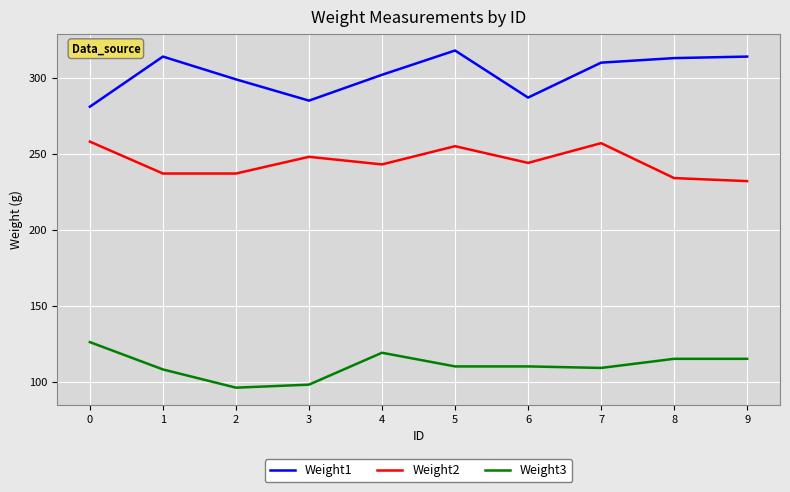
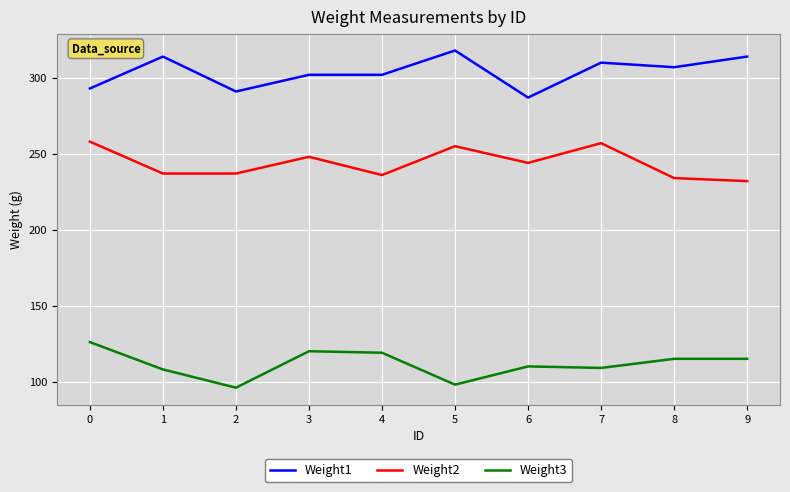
  {
    "Weight1": {
-     "0": 281,
+     "0": 293,
      "1": 314,
-     "2": 299,
-     "3": 285,
+     "2": 291,
+     "3": 302,
      "4": 302,
      "5": 318,
      "6": 287,
      "7": 310,
-     "8": 313,
+     "8": 307,
      "9": 314
    },
    "Weight2": {
      "0": 258,
      "1": 237,
      "2": 237,
      "3": 248,
-     "4": 243,
+     "4": 236,
      "5": 255,
      "6": 244,
      "7": 257,
      "8": 234,
      "9": 232
    },
    "Weight3": {
      "0": 126,
      "1": 108,
      "2": 96,
-     "3": 98,
+     "3": 120,
      "4": 119,
-     "5": 110,
+     "5": 98,
      "6": 110,
      "7": 109,
      "8": 115,
      "9": 115
    }
  }
